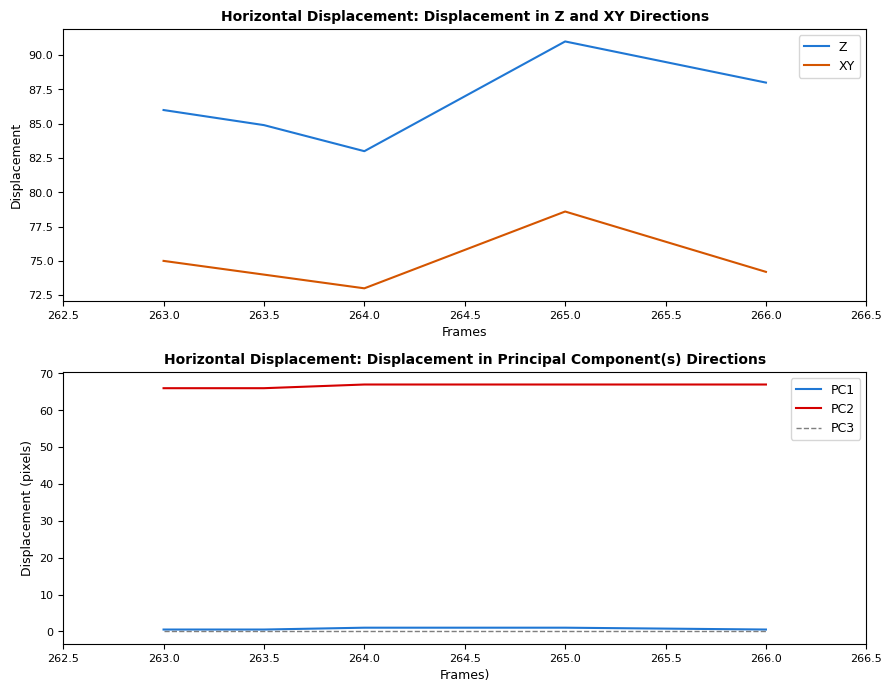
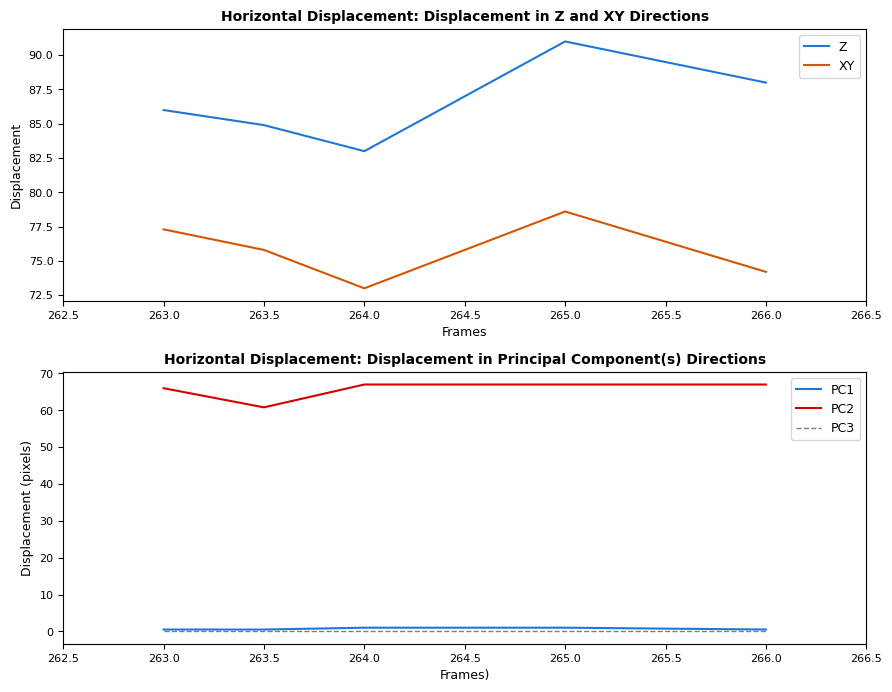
  {
    "Horizontal Displacement: Displacement in Z and XY Directions": {
      "Z": {
        "263.0": 86.0,
        "263.5": 84.9,
        "264.0": 83.0,
        "265.0": 91.0,
        "266.0": 88.0
      },
      "XY": {
-       "263.0": 75.0,
-       "263.5": 74.0,
+       "263.0": 77.3,
+       "263.5": 75.8,
        "264.0": 73.0,
        "265.0": 78.6,
        "266.0": 74.2
      }
    },
    "Horizontal Displacement: Displacement in Principal Component(s) Directions": {
      "PC1": {
        "264.0": 1,
        "265.0": 1
      },
      "PC2": {
        "263.0": 66,
-       "263.5": 66,
+       "263.5": 61,
        "264.0": 67,
        "265.0": 67,
        "266.0": 67
      },
      "PC3": {
        "264.0": 0,
        "265.0": 0
      }
    }
  }
